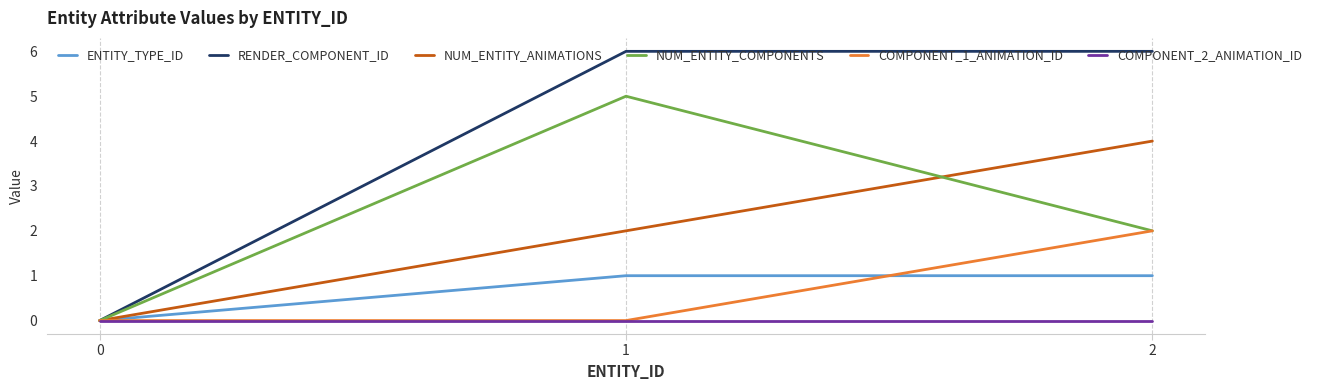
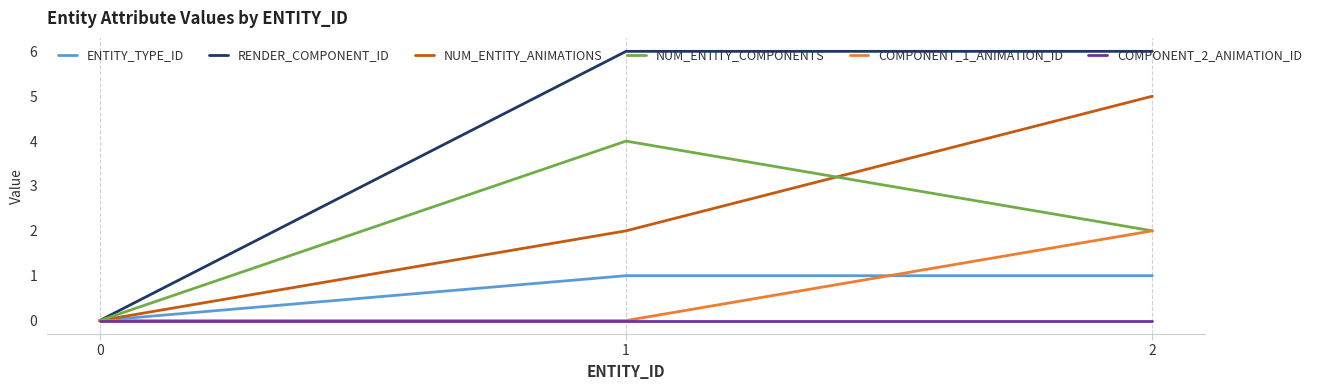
  {
    "ENTITY_TYPE_ID": {
      "1": 1,
      "2": 1
    },
    "RENDER_COMPONENT_ID": {
      "1": 6,
      "2": 6
    },
    "NUM_ENTITY_ANIMATIONS": {
      "1": 2,
-     "2": 4
+     "2": 5
    },
    "NUM_ENTITY_COMPONENTS": {
-     "1": 5
+     "1": 4
    },
    "COMPONENT_2_ANIMATION_ID": {
      "2": 0
    }
  }
